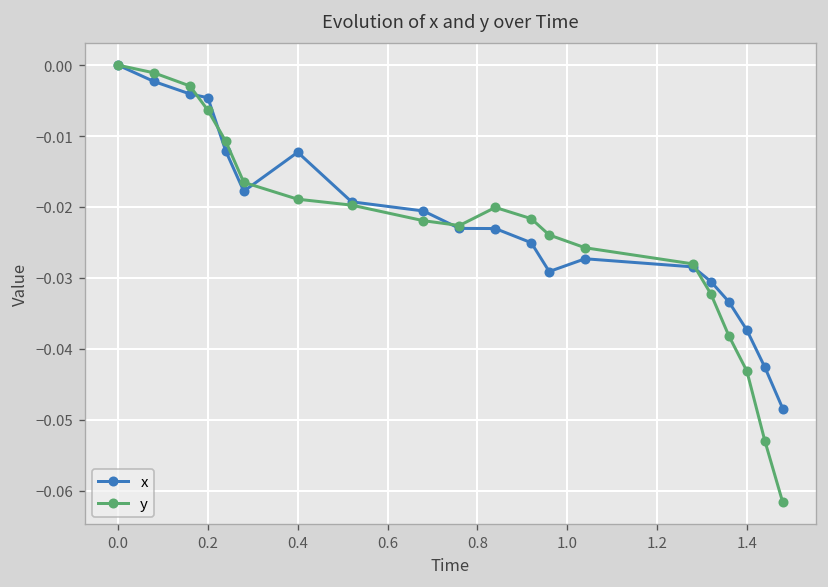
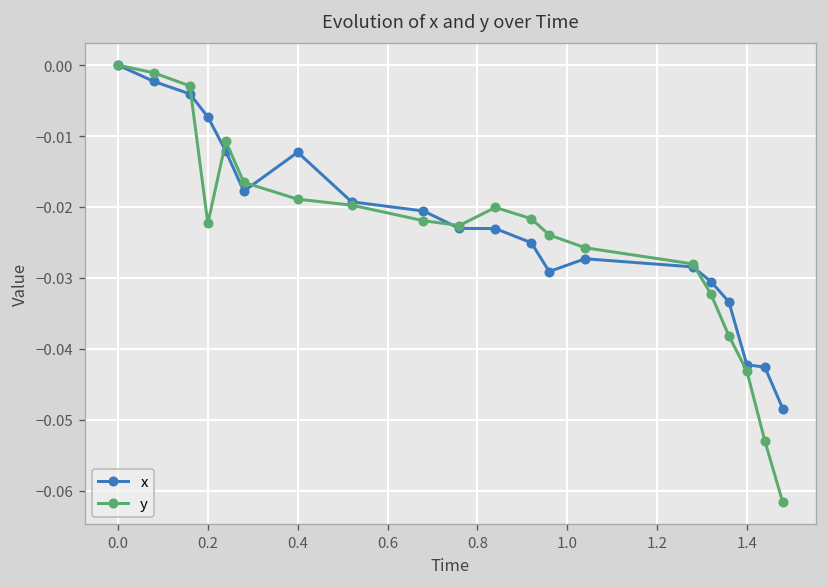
  {
    "x": {
-     "0.2": -0.005,
+     "0.2": -0.007,
      "0.4": -0.012,
-     "1.4": -0.037
+     "1.4": -0.042
    },
    "y": {
-     "0.2": -0.006,
+     "0.2": -0.022,
      "0.4": -0.019,
      "1.4": -0.043
    }
  }
